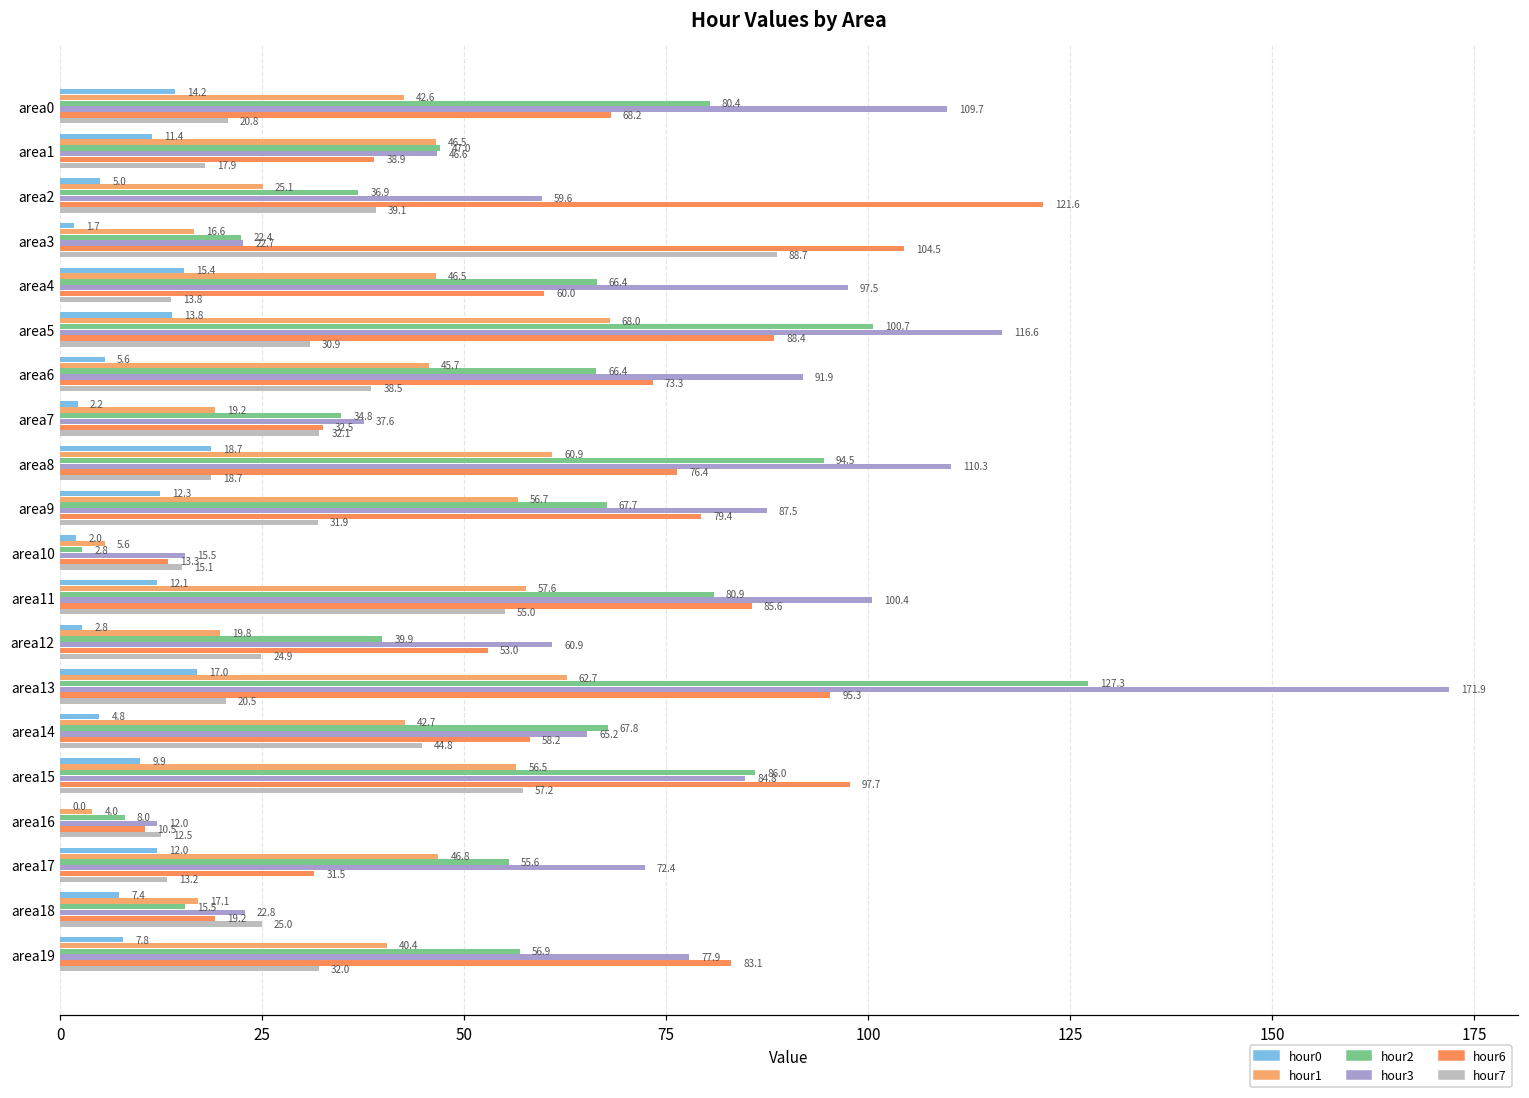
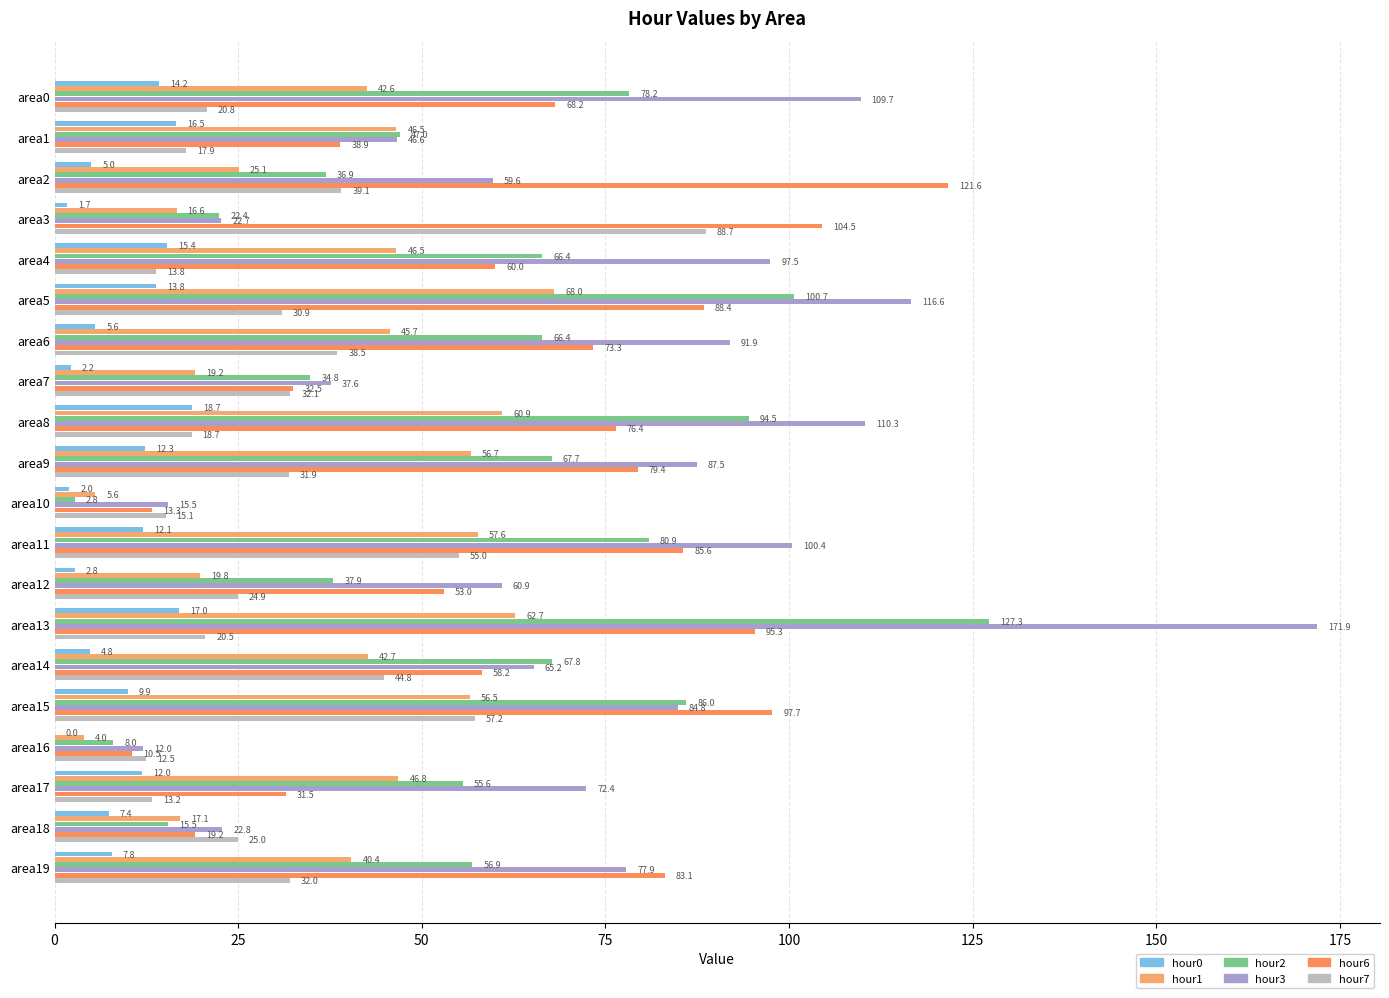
  {
    "hour0": {
      "area0": 14.2,
-     "area1": 11.4,
+     "area1": 16.5,
      "area2": 5.0,
      "area3": 1.7,
      "area4": 15.4,
      "area5": 13.8,
      "area6": 5.6,
      "area7": 2.2,
      "area8": 18.7,
      "area9": 12.3,
      "area10": 2.0,
      "area11": 12.1,
      "area12": 2.8,
      "area13": 17.0,
      "area14": 4.8,
      "area15": 9.9,
      "area16": 0.0,
      "area17": 12.0,
      "area18": 7.4,
      "area19": 7.8
    },
    "hour2": {
-     "area0": 80.4,
+     "area0": 78.2,
      "area2": 36.9,
      "area4": 66.4,
      "area5": 100.7,
      "area6": 66.4,
      "area7": 34.8,
      "area8": 94.5,
      "area9": 67.7,
      "area10": 2.8,
      "area11": 80.9,
-     "area12": 39.9,
+     "area12": 37.9,
      "area13": 127.3,
      "area14": 67.8,
      "area16": 8.0,
      "area17": 55.6,
      "area18": 15.5,
      "area19": 56.9
    }
  }
